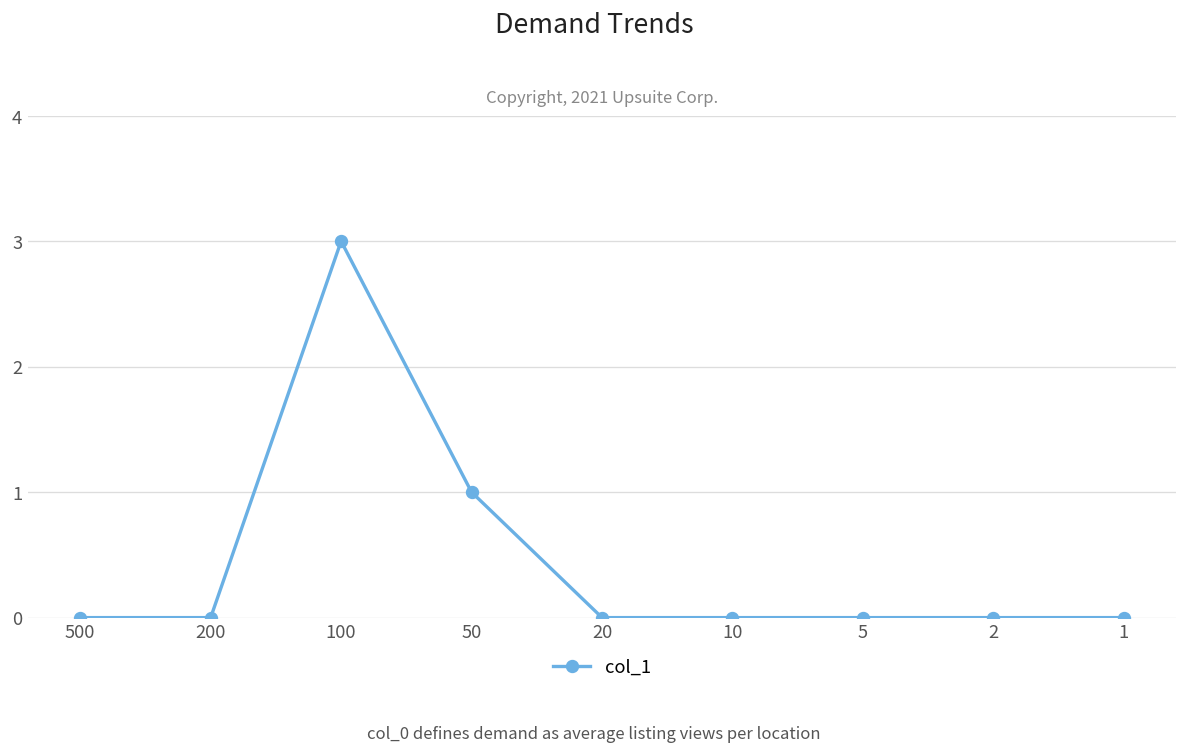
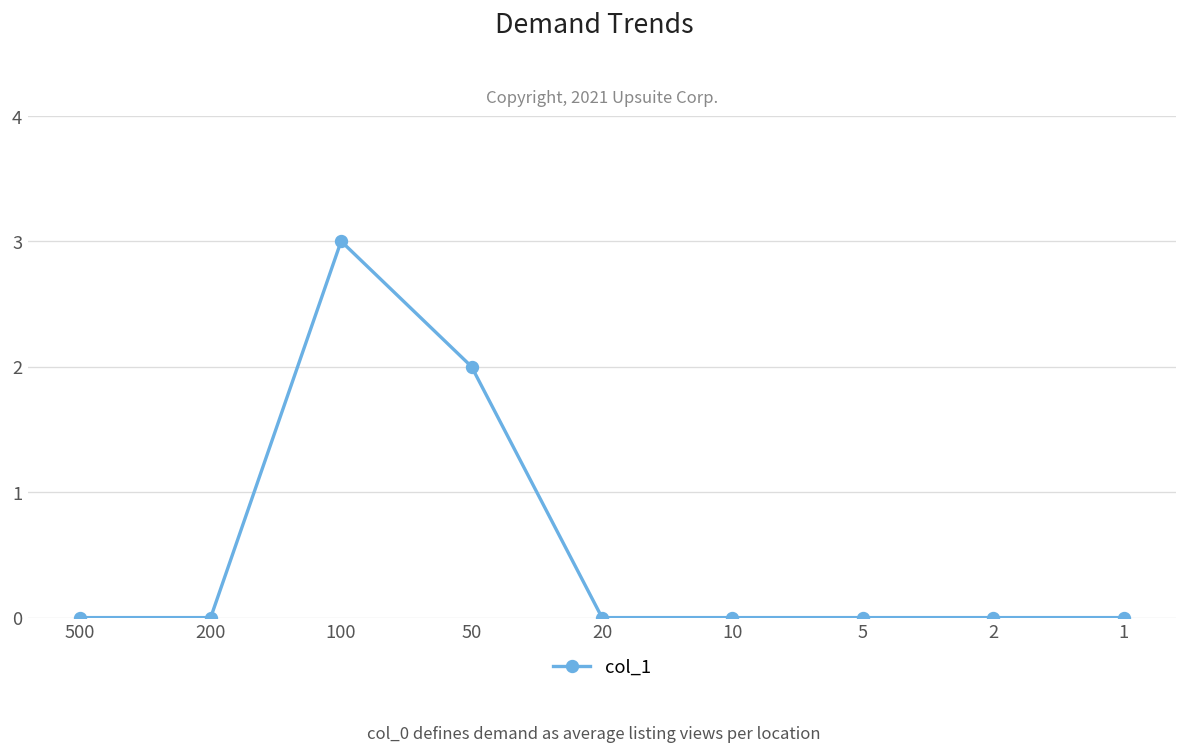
  {
    "500": 0,
    "200": 0,
    "100": 3,
-   "50": 1,
+   "50": 2,
    "20": 0,
    "10": 0,
    "5": 0,
    "2": 0,
    "1": 0
  }
